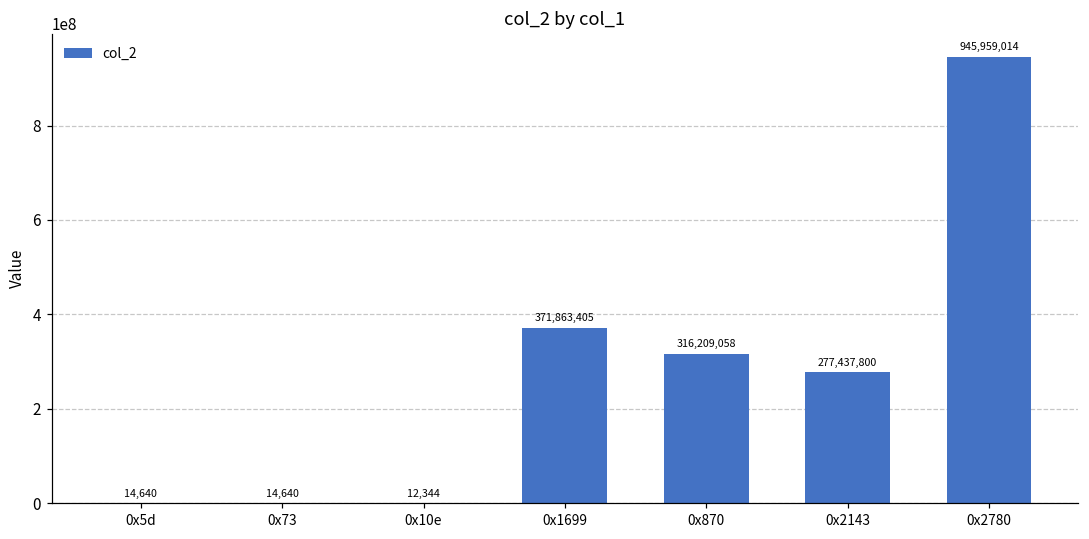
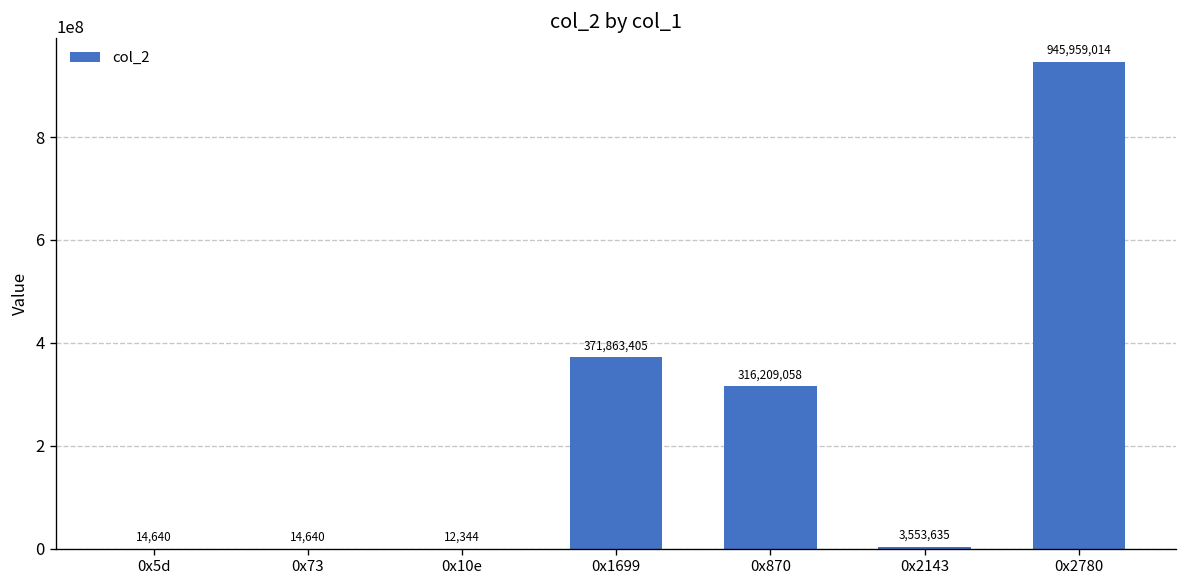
  {
    "0x5d": "14,640",
    "0x73": "14,640",
    "0x10e": "12,344",
    "0x1699": "371,863,405",
    "0x870": "316,209,058",
-   "0x2143": "277,437,800",
+   "0x2143": "3,553,635",
    "0x2780": "945,959,014"
  }
